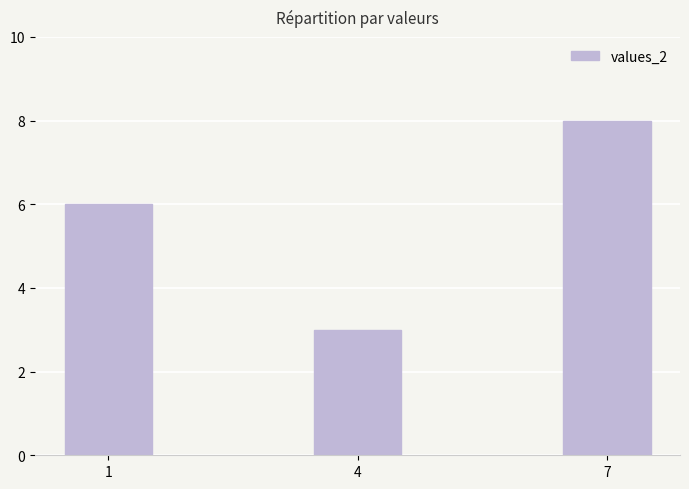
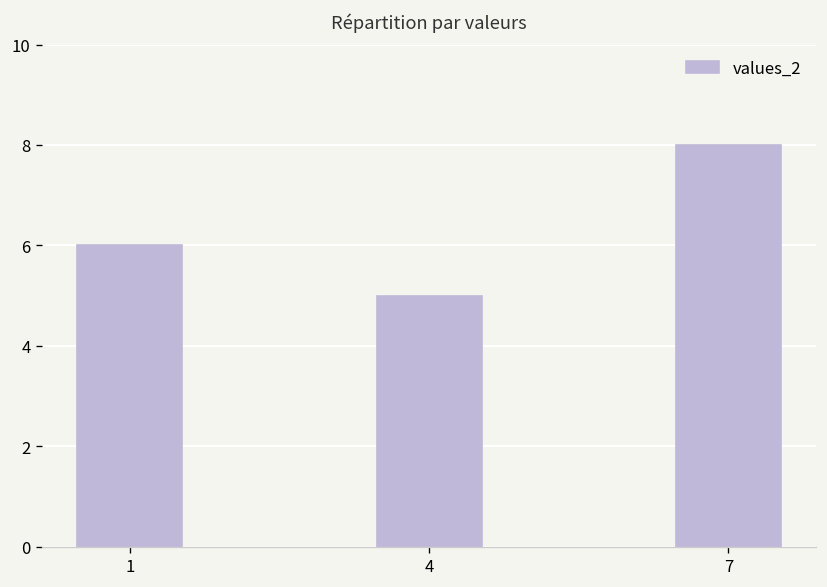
  {
    "1": 6,
-   "4": 3,
+   "4": 5,
    "7": 8
  }
